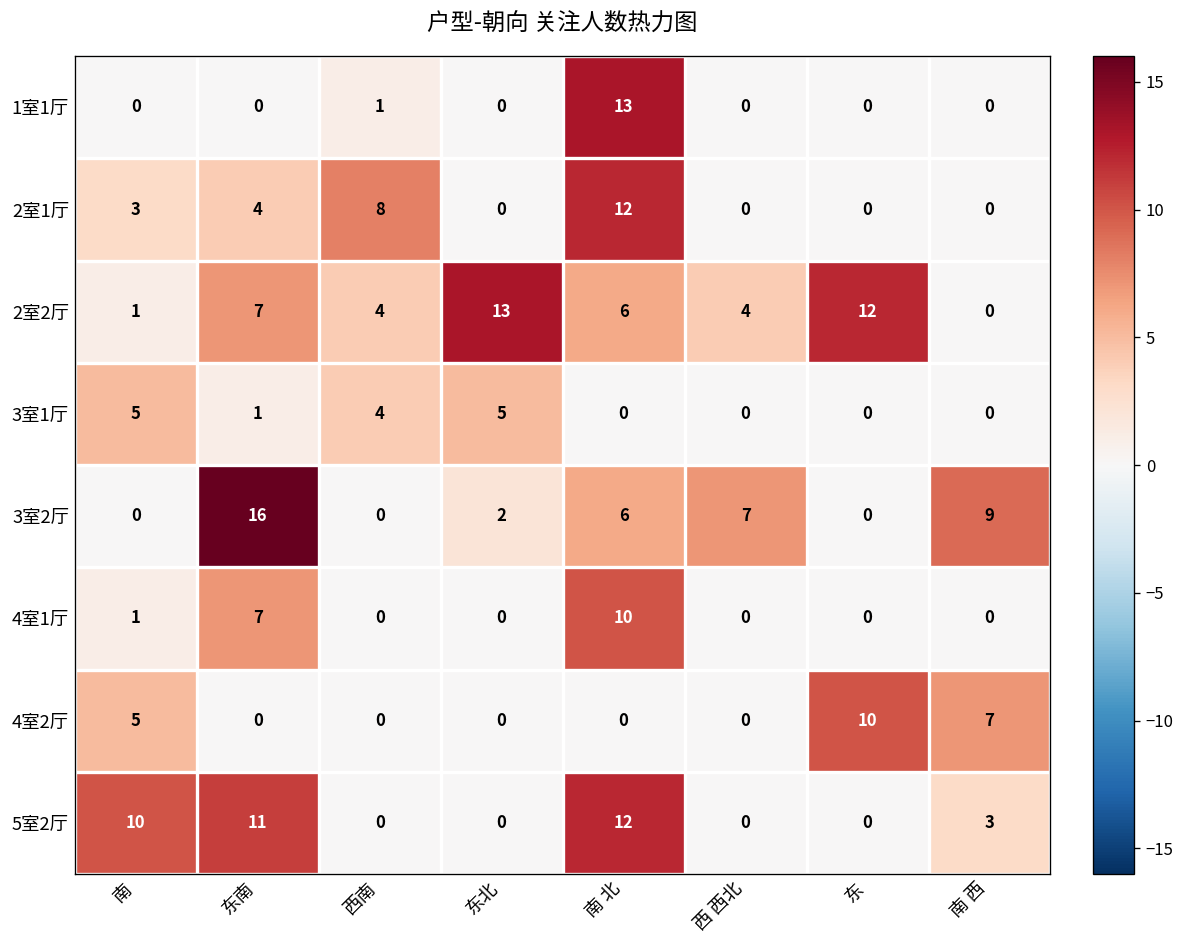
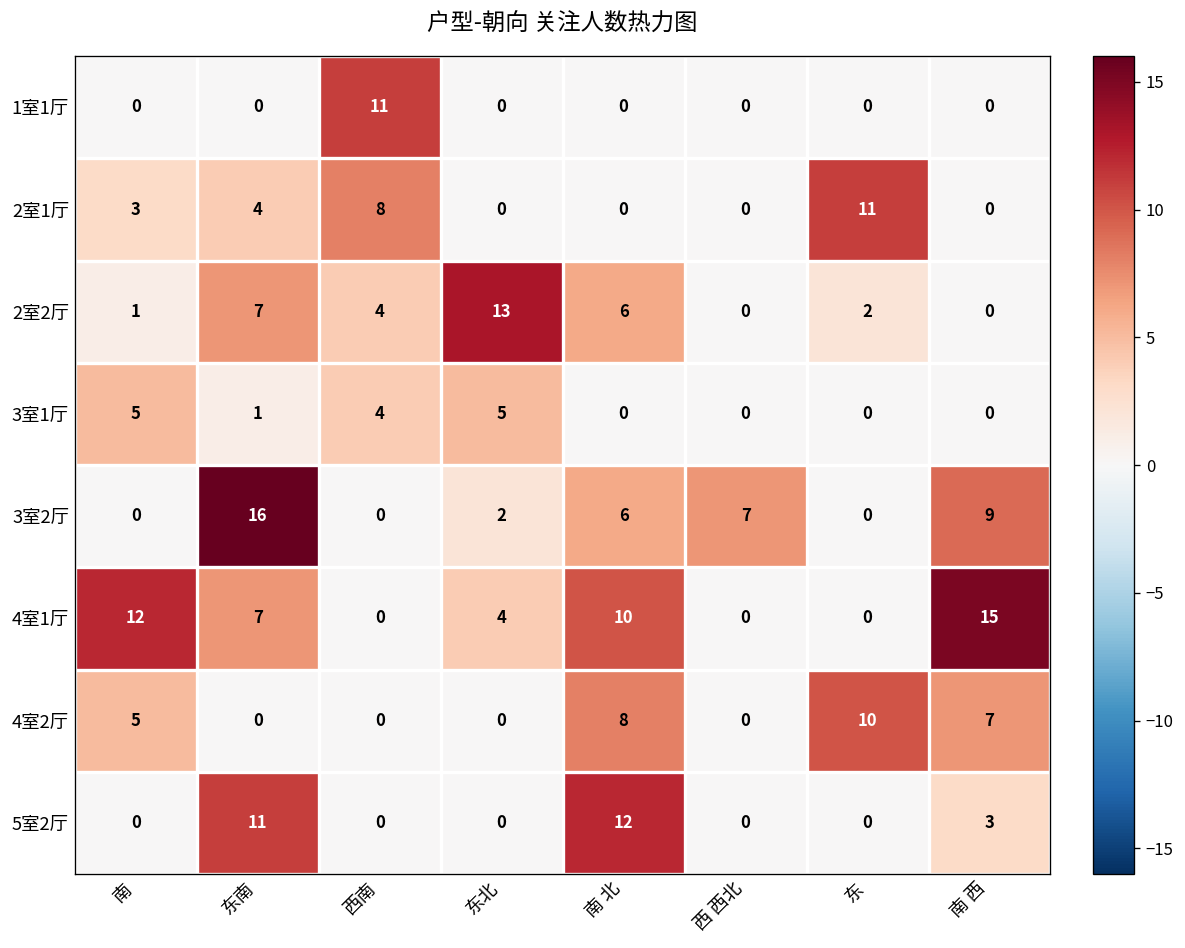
  {
    "1室1厅": {
      "南": 0,
      "东南": 0,
-     "西南": 1,
+     "西南": 11,
      "东北": 0,
-     "南 北": 13,
+     "南 北": 0,
      "西 西北": 0,
      "东": 0,
      "南 西": 0
    },
    "2室1厅": {
      "南": 3,
      "东南": 4,
      "西南": 8,
      "东北": 0,
-     "南 北": 12,
+     "南 北": 0,
      "西 西北": 0,
-     "东": 0,
+     "东": 11,
      "南 西": 0
    },
    "2室2厅": {
      "南": 1,
      "东南": 7,
      "西南": 4,
      "东北": 13,
      "南 北": 6,
-     "西 西北": 4,
-     "东": 12,
+     "西 西北": 0,
+     "东": 2,
      "南 西": 0
    },
    "3室1厅": {
      "南": 5,
      "东南": 1,
      "西南": 4,
      "东北": 5,
      "南 北": 0,
      "西 西北": 0,
      "东": 0,
      "南 西": 0
    },
    "3室2厅": {
      "南": 0,
      "东南": 16,
      "西南": 0,
      "东北": 2,
      "南 北": 6,
      "西 西北": 7,
      "东": 0,
      "南 西": 9
    },
    "4室1厅": {
-     "南": 1,
+     "南": 12,
      "东南": 7,
      "西南": 0,
-     "东北": 0,
+     "东北": 4,
      "南 北": 10,
      "西 西北": 0,
      "东": 0,
-     "南 西": 0
+     "南 西": 15
    },
    "4室2厅": {
      "南": 5,
      "东南": 0,
      "西南": 0,
      "东北": 0,
-     "南 北": 0,
+     "南 北": 8,
      "西 西北": 0,
      "东": 10,
      "南 西": 7
    },
    "5室2厅": {
-     "南": 10,
+     "南": 0,
      "东南": 11,
      "西南": 0,
      "东北": 0,
      "南 北": 12,
      "西 西北": 0,
      "东": 0,
      "南 西": 3
    }
  }
